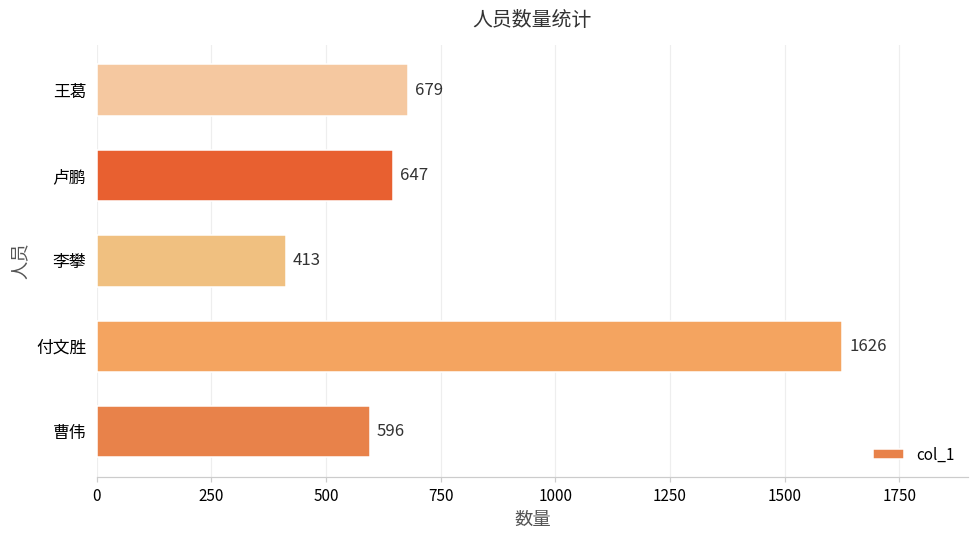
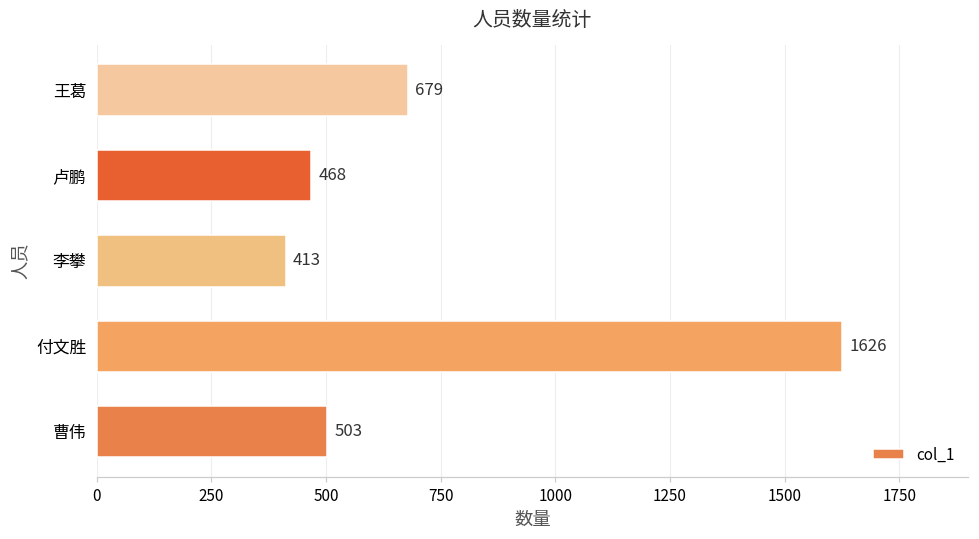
  {
    "王葛": 679,
-   "卢鹏": 647,
+   "卢鹏": 468,
    "李攀": 413,
    "付文胜": 1626,
-   "曹伟": 596
+   "曹伟": 503
  }
